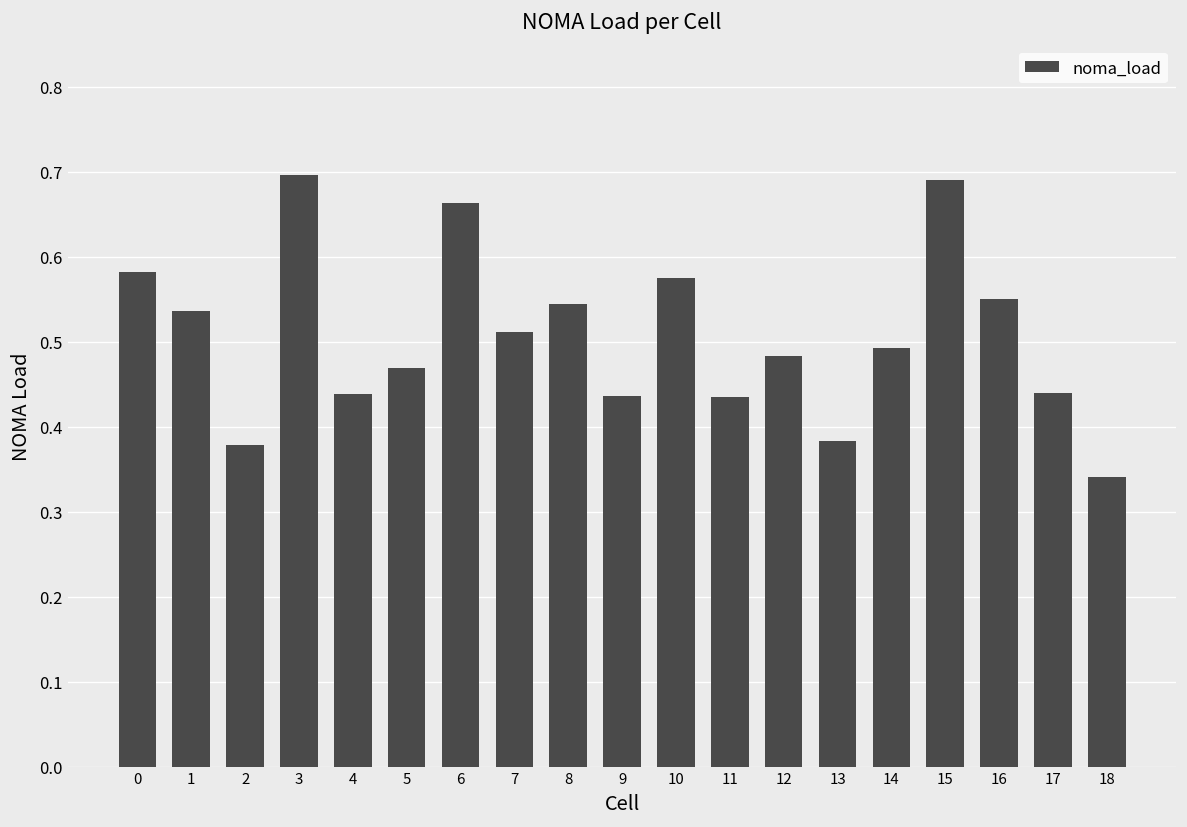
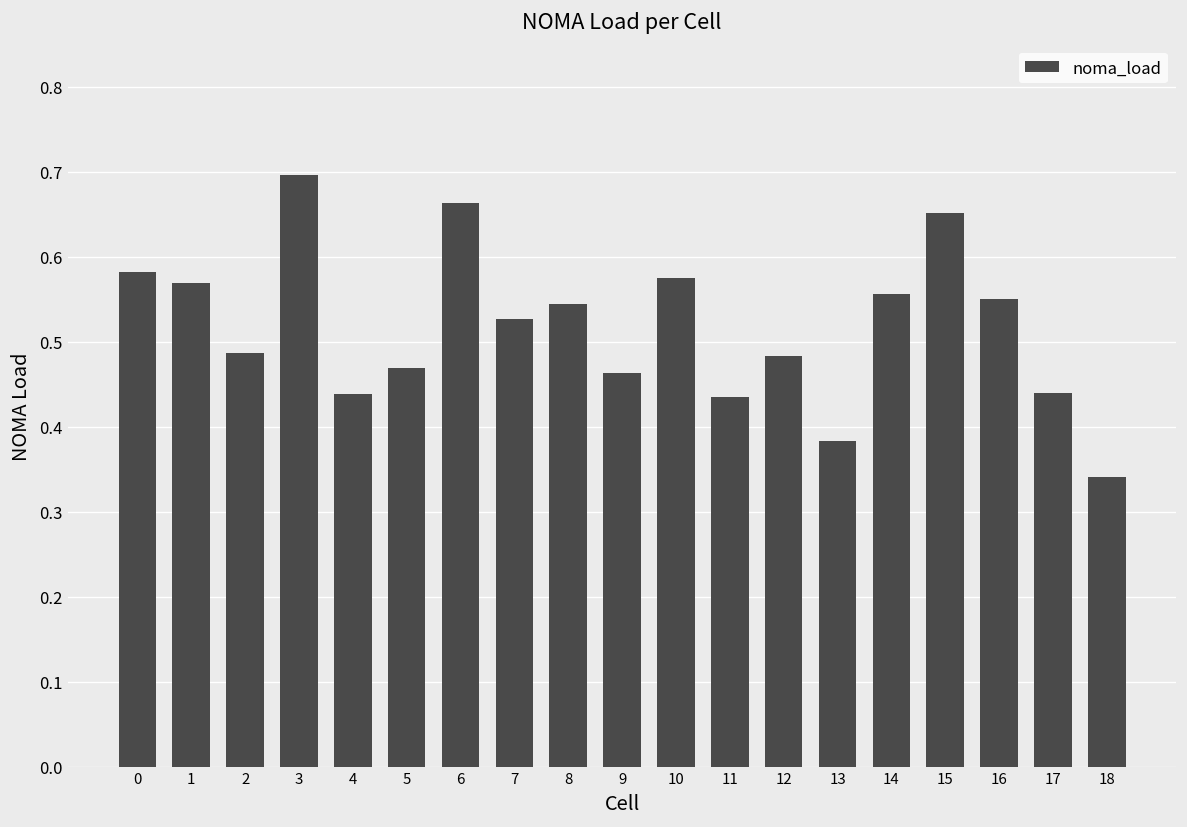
  {
    "0": 0.58,
-   "1": 0.54,
-   "2": 0.38,
+   "1": 0.57,
+   "2": 0.49,
    "3": 0.70,
    "4": 0.44,
    "5": 0.47,
    "6": 0.66,
-   "7": 0.51,
+   "7": 0.53,
    "8": 0.54,
-   "9": 0.44,
+   "9": 0.46,
    "10": 0.57,
    "11": 0.43,
    "12": 0.48,
    "13": 0.38,
-   "14": 0.49,
-   "15": 0.69,
+   "14": 0.56,
+   "15": 0.65,
    "16": 0.55,
    "17": 0.44,
    "18": 0.34
  }
